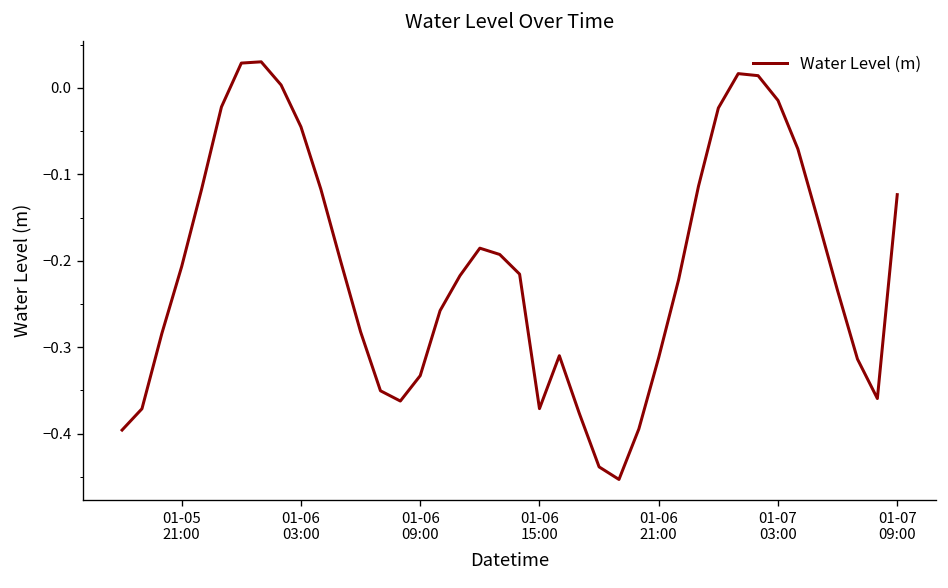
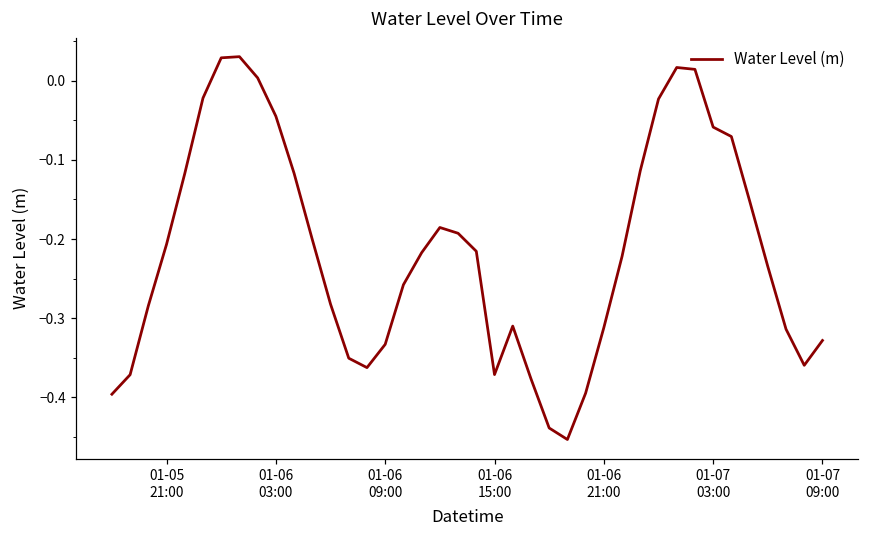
  {
    "01-05 21:00": -0.21,
    "01-06 03:00": -0.05,
    "01-06 09:00": -0.33,
    "01-06 15:00": -0.37,
    "01-06 21:00": -0.31,
-   "01-07 03:00": -0.01,
-   "01-07 09:00": -0.12
+   "01-07 03:00": -0.06,
+   "01-07 09:00": -0.33
  }
